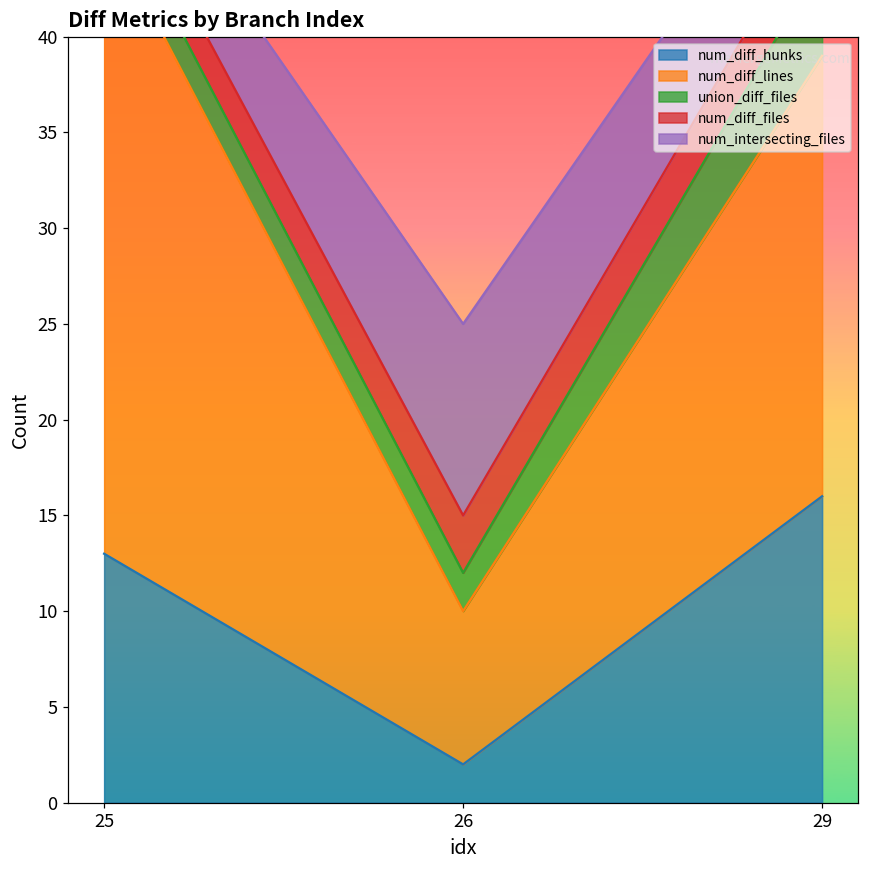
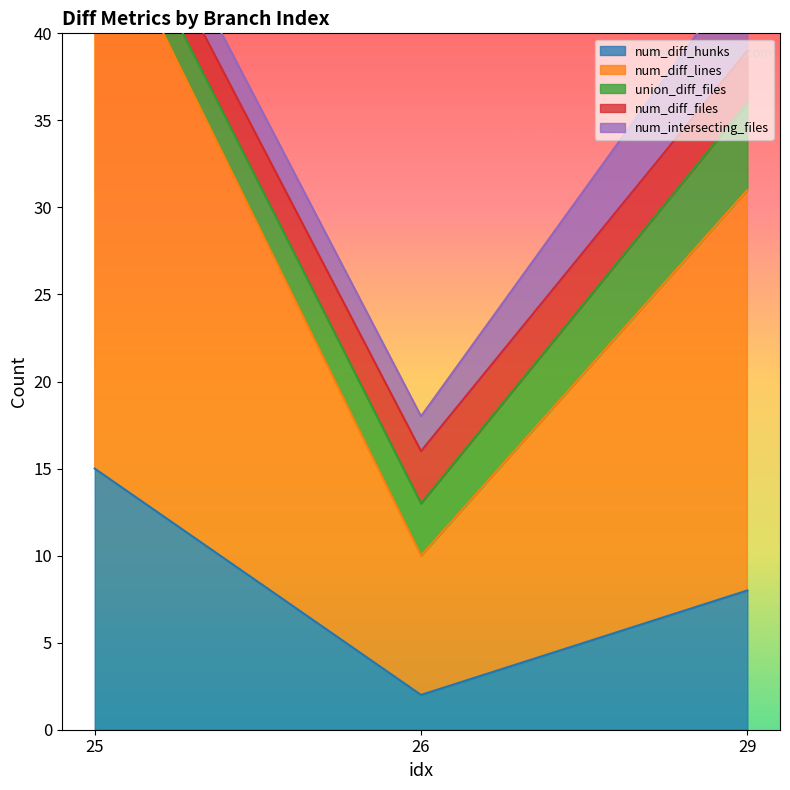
  {
    "num_diff_hunks": {
-     "25": 13,
+     "25": 15,
      "26": 2,
-     "29": 16
+     "29": 8
    },
    "num_diff_lines": {
      "26": 8
    },
    "union_diff_files": {
-     "26": 2
+     "26": 3
    },
    "num_diff_files": {
      "26": 3
    },
    "num_intersecting_files": {
-     "26": 10
+     "26": 2
    }
  }
